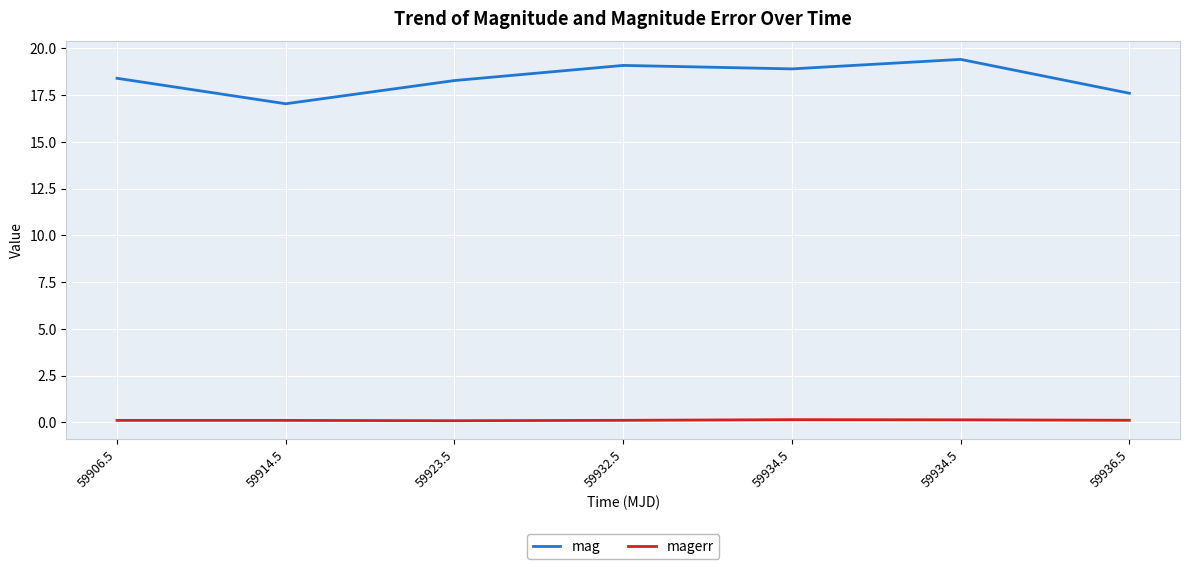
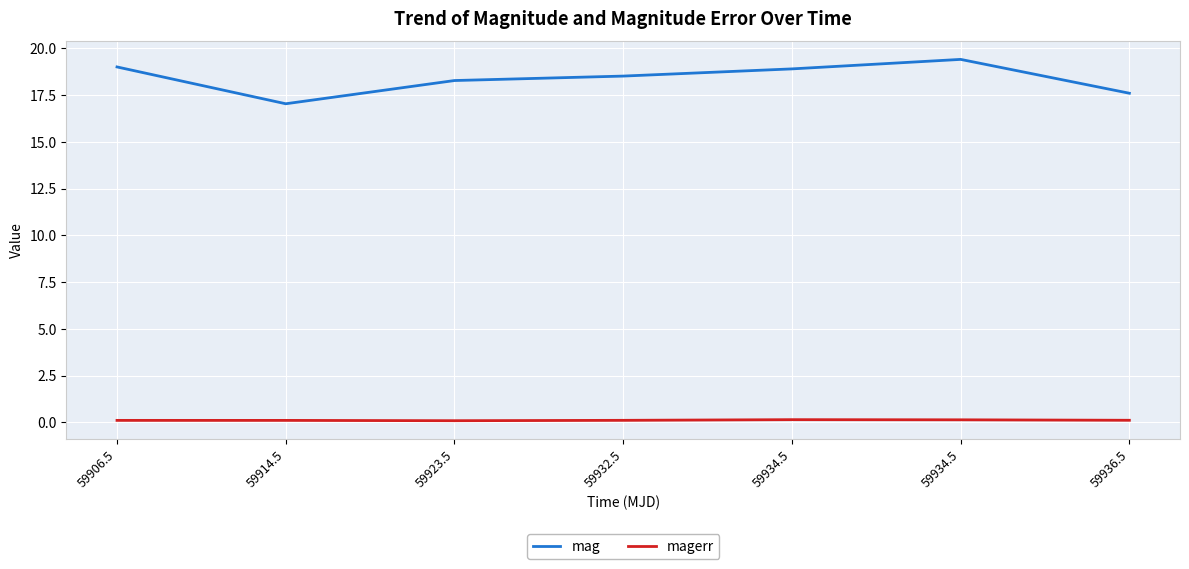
  {
    "mag": {
-     "59906.5": 18.4,
+     "59906.5": 19.0,
      "59914.5": 17.0,
      "59923.5": 18.3,
-     "59932.5": 19.1,
+     "59932.5": 18.5,
      "59936.5": 17.6
    },
    "magerr": {
      "59906.5": 0.1,
      "59914.5": 0.1,
      "59923.5": 0.1,
      "59932.5": 0.1,
      "59936.5": 0.1
    }
  }
